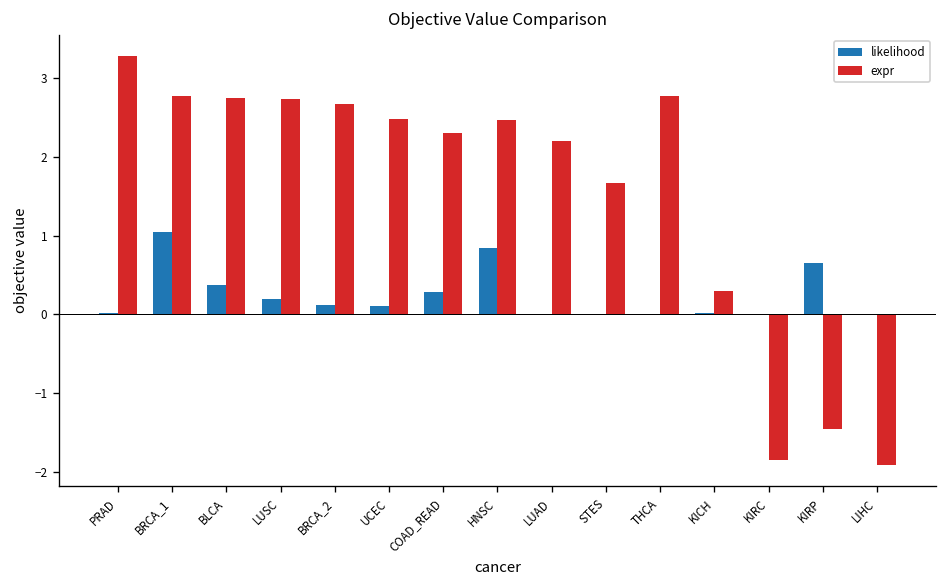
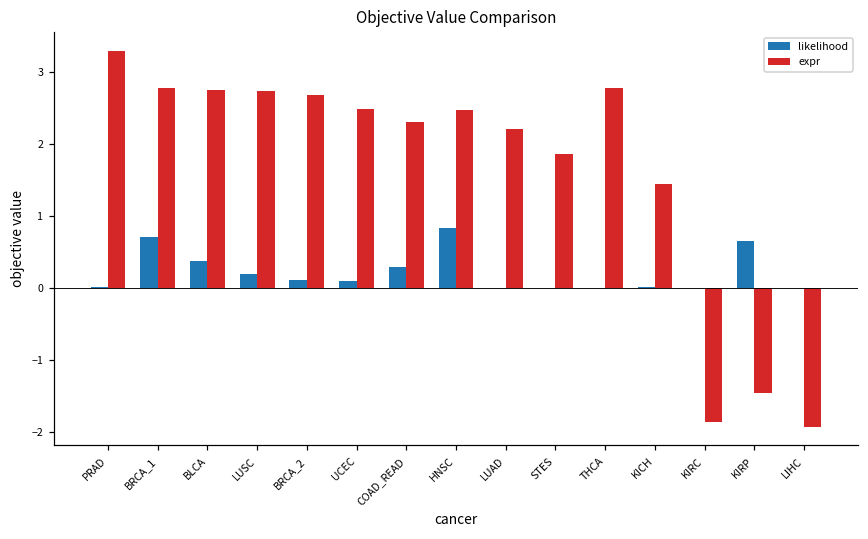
  {
    "likelihood": {
-     "BRCA_1": 1.1,
+     "BRCA_1": 0.7,
      "BLCA": 0.4,
      "LUSC": 0.2,
      "BRCA_2": 0.1,
      "UCEC": 0.1,
      "COAD_READ": 0.3,
      "HNSC": 0.8,
      "KIRP": 0.6
    },
    "expr": {
      "PRAD": 3.3,
      "BRCA_1": 2.8,
      "BLCA": 2.7,
      "LUSC": 2.7,
      "BRCA_2": 2.7,
      "UCEC": 2.5,
      "COAD_READ": 2.3,
      "HNSC": 2.5,
      "LUAD": 2.2,
-     "STES": 1.7,
+     "STES": 1.9,
      "THCA": 2.8,
-     "KICH": 0.3,
+     "KICH": 1.4,
      "KIRC": -1.9,
      "KIRP": -1.5,
      "LIHC": -1.9
    }
  }
